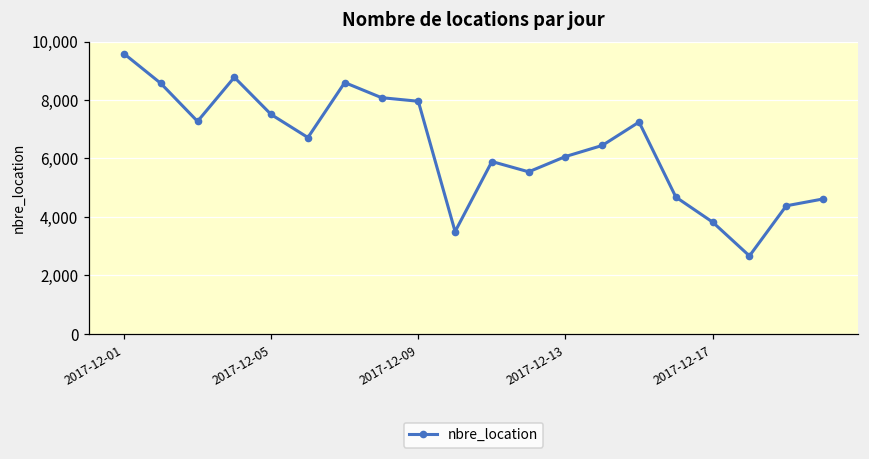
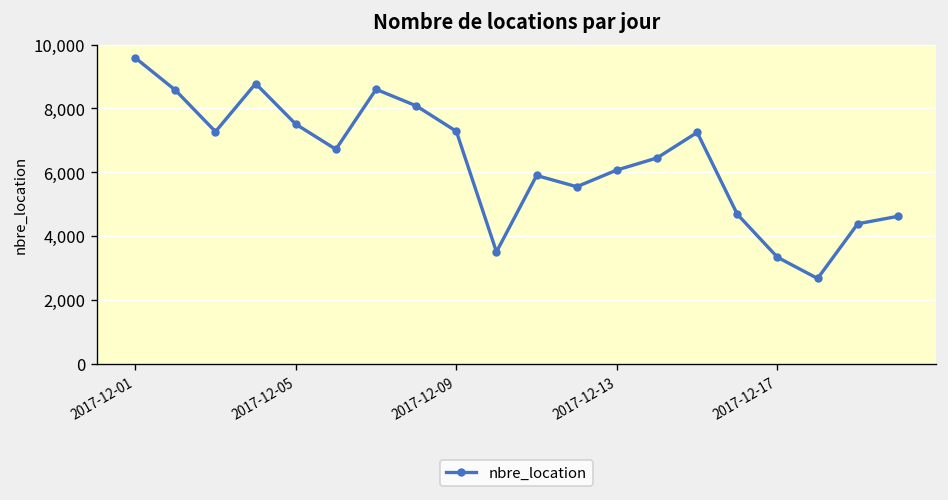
  {
    "2017-12-01": "9,600",
    "2017-12-05": "7,500",
-   "2017-12-09": "8,000",
+   "2017-12-09": "7,300",
    "2017-12-13": "6,100",
-   "2017-12-17": "3,800"
+   "2017-12-17": "3,300"
  }
